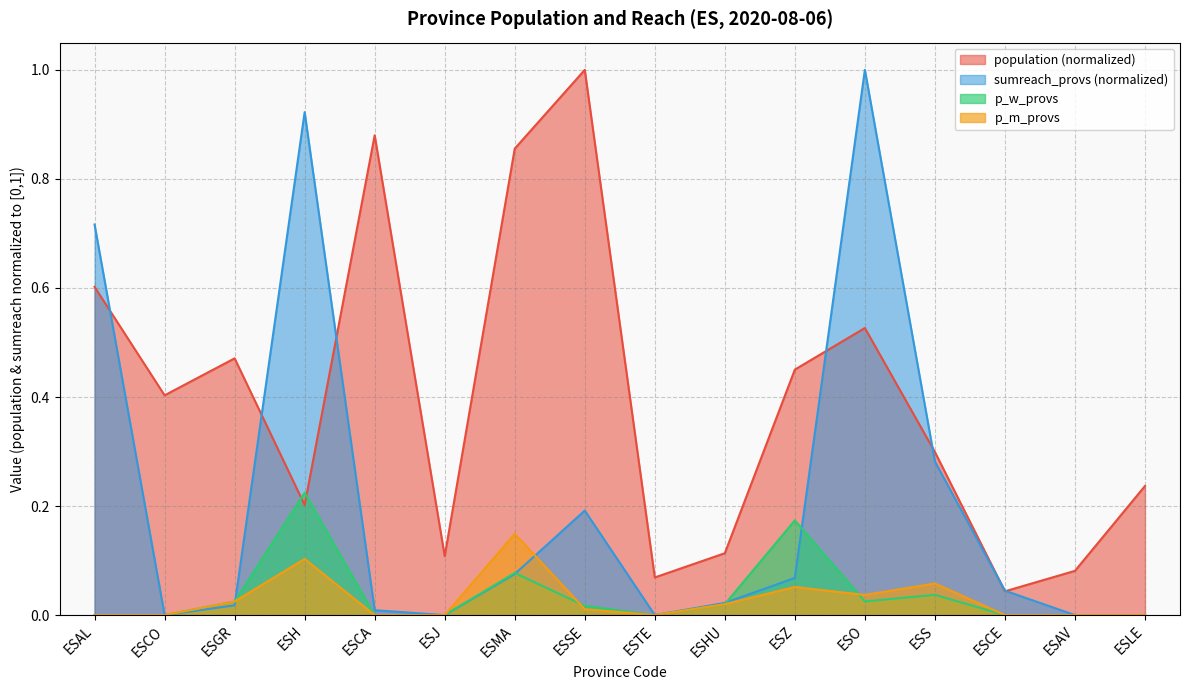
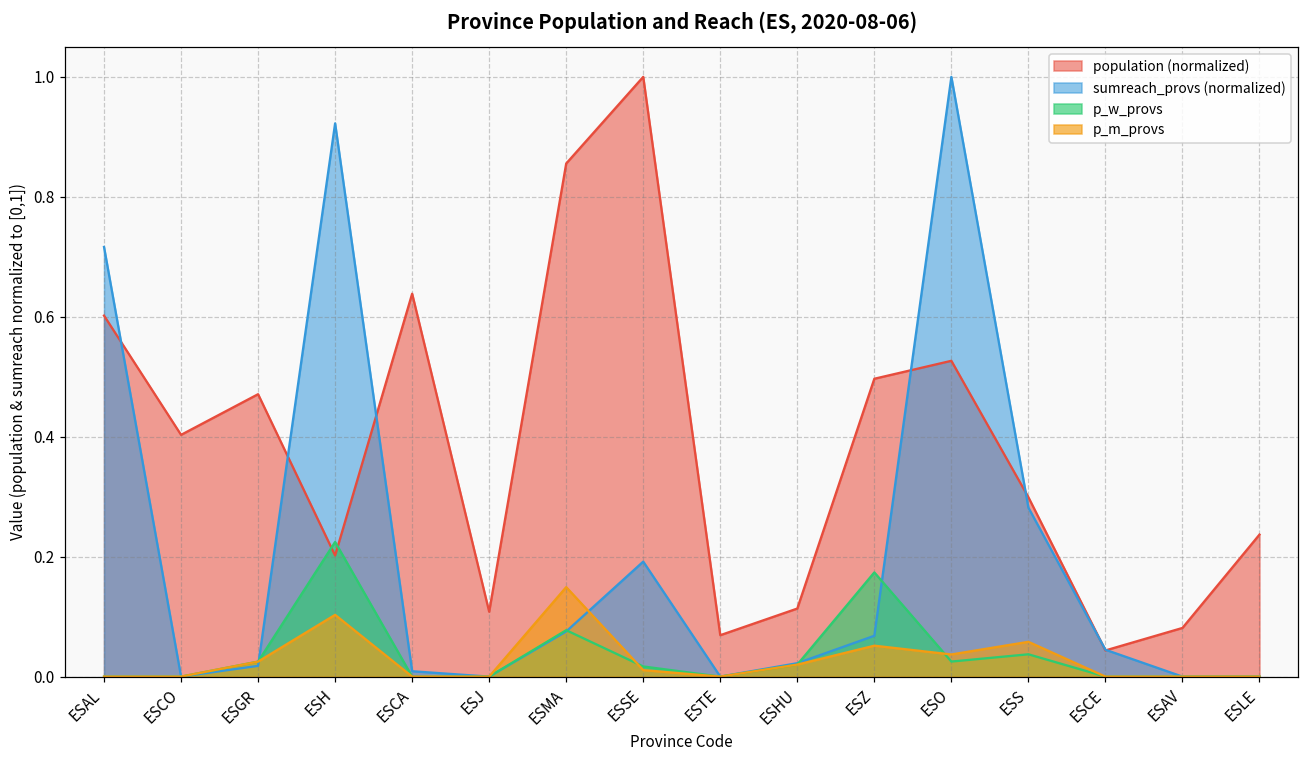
  {
    "population (normalized)": {
      "ESAL": 0.60,
      "ESCO": 0.40,
      "ESGR": 0.47,
      "ESH": 0.20,
-     "ESCA": 0.88,
+     "ESCA": 0.64,
      "ESJ": 0.11,
      "ESMA": 0.86,
      "ESSE": 1.00,
      "ESTE": 0.07,
      "ESHU": 0.11,
-     "ESZ": 0.45,
+     "ESZ": 0.50,
      "ESO": 0.53,
      "ESS": 0.30,
      "ESAV": 0.08,
      "ESLE": 0.24
    },
    "sumreach_provs (normalized)": {
      "ESAL": 0.72,
      "ESGR": 0.02,
      "ESH": 0.92,
      "ESCA": 0.01,
      "ESSE": 0.19,
      "ESZ": 0.07,
      "ESO": 1.00,
      "ESS": 0.28
    },
    "p_w_provs": {
      "ESH": 0.22,
      "ESSE": 0.02,
      "ESZ": 0.17,
      "ESO": 0.03,
      "ESS": 0.04
    },
    "p_m_provs": {
      "ESH": 0.10,
      "ESMA": 0.15,
      "ESSE": 0.01,
      "ESZ": 0.05,
      "ESO": 0.04,
      "ESS": 0.06
    }
  }
